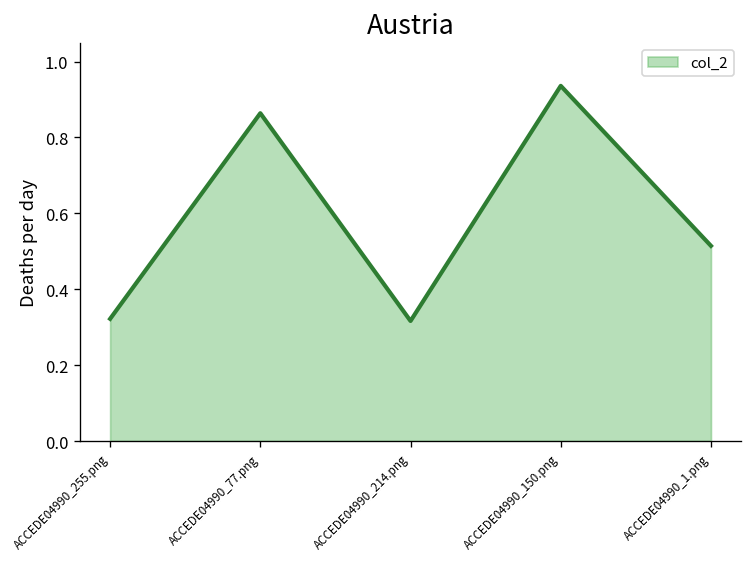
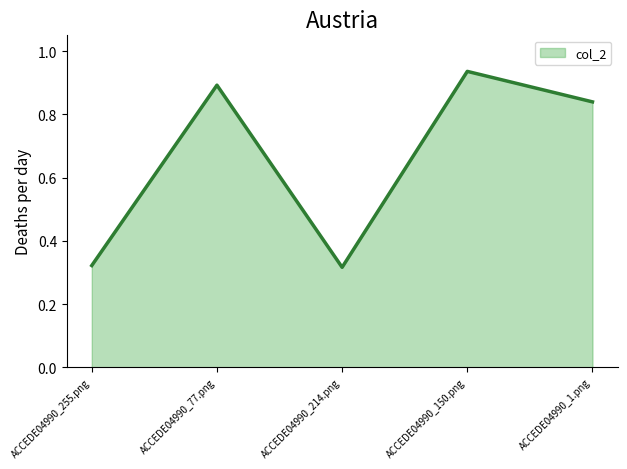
  {
    "ACCEDE04990_255.png": 0.32,
-   "ACCEDE04990_77.png": 0.86,
+   "ACCEDE04990_77.png": 0.89,
    "ACCEDE04990_214.png": 0.32,
    "ACCEDE04990_150.png": 0.94,
-   "ACCEDE04990_1.png": 0.51
+   "ACCEDE04990_1.png": 0.84
  }
